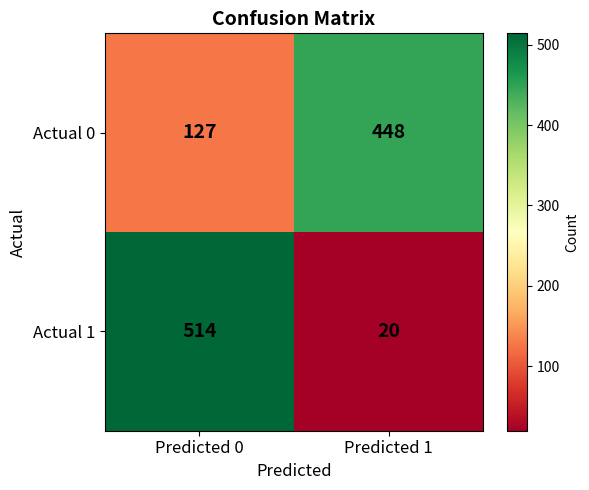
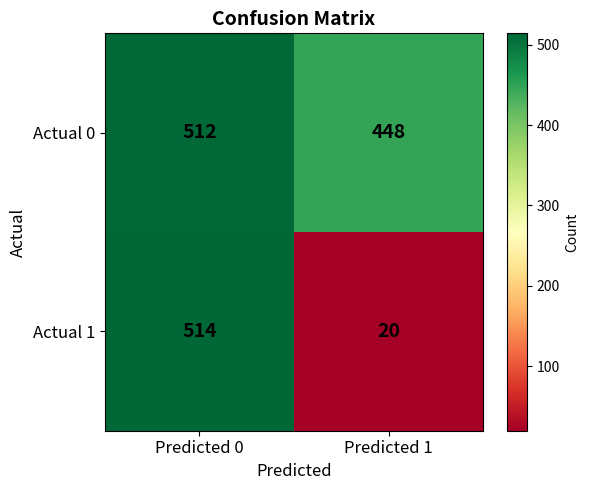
  {
    "Actual 0": {
-     "Predicted 0": 127,
+     "Predicted 0": 512,
      "Predicted 1": 448
    },
    "Actual 1": {
      "Predicted 0": 514,
      "Predicted 1": 20
    }
  }
